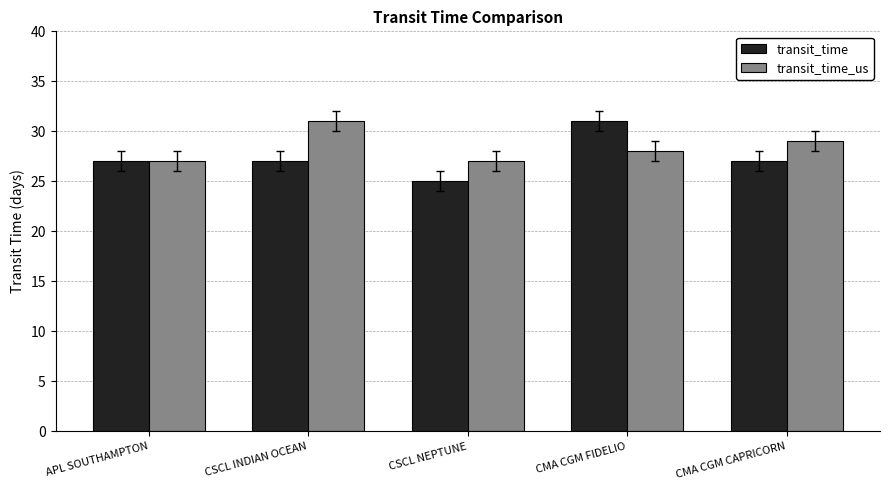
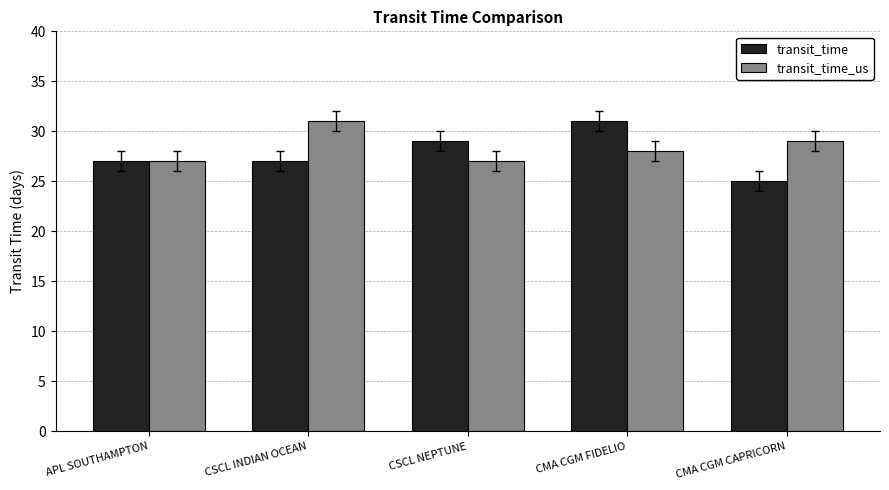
  {
    "transit_time": {
      "APL SOUTHAMPTON": 27,
      "CSCL INDIAN OCEAN": 27,
-     "CSCL NEPTUNE": 25,
+     "CSCL NEPTUNE": 29,
      "CMA CGM FIDELIO": 31,
-     "CMA CGM CAPRICORN": 27
+     "CMA CGM CAPRICORN": 25
    },
    "transit_time_us": {
      "APL SOUTHAMPTON": 27,
      "CSCL INDIAN OCEAN": 31,
      "CSCL NEPTUNE": 27,
      "CMA CGM FIDELIO": 28,
      "CMA CGM CAPRICORN": 29
    }
  }
